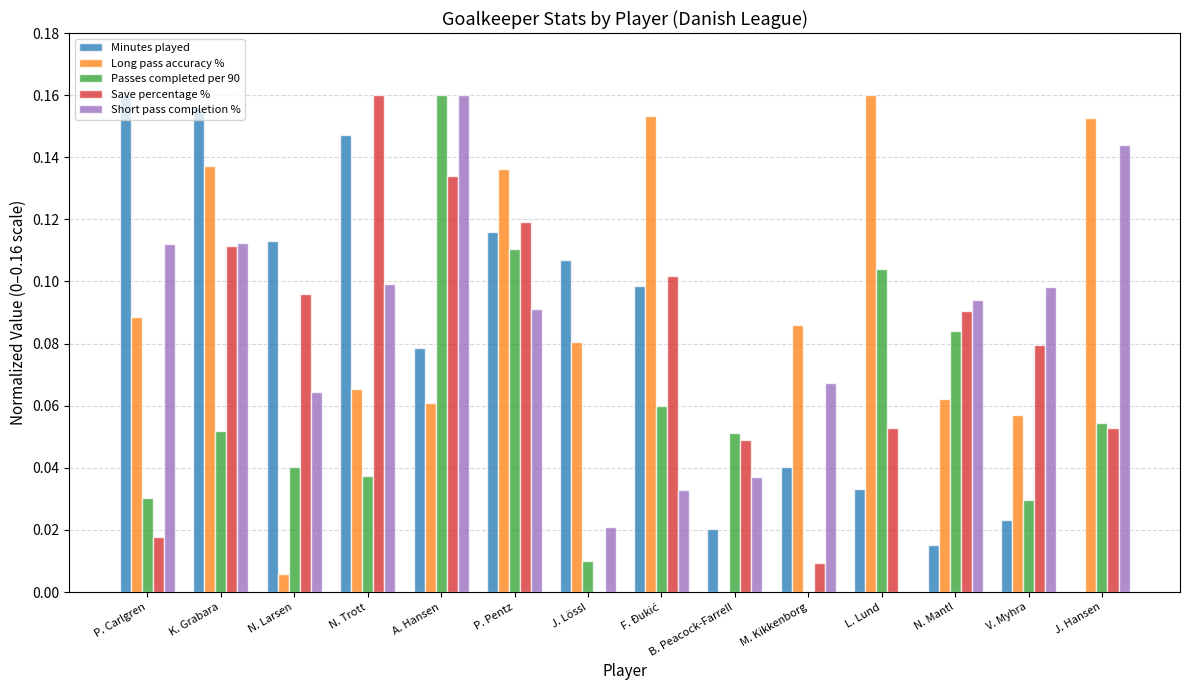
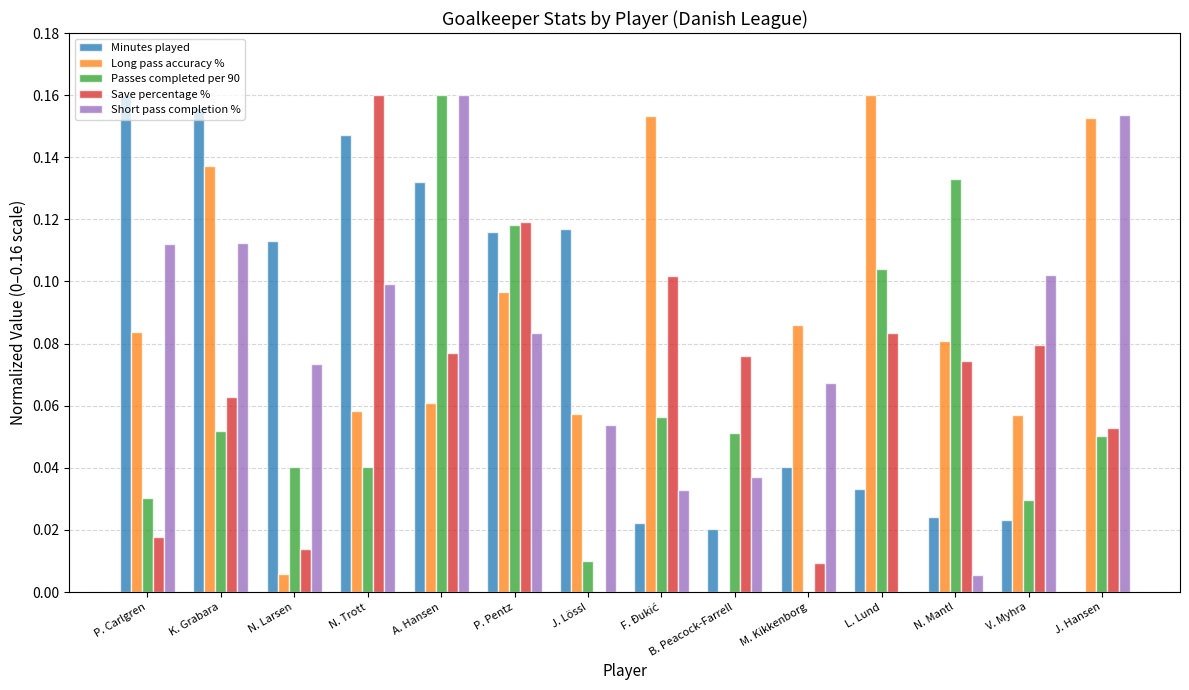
  {
    "Minutes played": {
      "N. Larsen": 0.113,
      "N. Trott": 0.147,
-     "A. Hansen": 0.079,
+     "A. Hansen": 0.132,
      "P. Pentz": 0.116,
-     "J. Lössl": 0.107,
-     "F. Đukić": 0.098,
+     "J. Lössl": 0.117,
+     "F. Đukić": 0.022,
      "B. Peacock-Farrell": 0.020,
      "M. Kikkenborg": 0.040,
      "L. Lund": 0.033,
-     "N. Mantl": 0.015,
+     "N. Mantl": 0.024,
      "V. Myhra": 0.023,
      "J. Hansen": 0.000
    },
    "Long pass accuracy %": {
-     "P. Carlgren": 0.088,
+     "P. Carlgren": 0.084,
      "K. Grabara": 0.137,
      "N. Larsen": 0.006,
-     "N. Trott": 0.065,
+     "N. Trott": 0.058,
      "A. Hansen": 0.061,
-     "P. Pentz": 0.136,
-     "J. Lössl": 0.080,
+     "P. Pentz": 0.097,
+     "J. Lössl": 0.057,
      "F. Đukić": 0.153,
      "B. Peacock-Farrell": 0.000,
      "M. Kikkenborg": 0.086,
      "L. Lund": 0.160,
-     "N. Mantl": 0.062,
+     "N. Mantl": 0.081,
      "V. Myhra": 0.057,
      "J. Hansen": 0.153
    },
    "Passes completed per 90": {
      "P. Carlgren": 0.030,
      "K. Grabara": 0.052,
      "N. Larsen": 0.040,
-     "N. Trott": 0.037,
+     "N. Trott": 0.040,
      "A. Hansen": 0.160,
-     "P. Pentz": 0.110,
+     "P. Pentz": 0.118,
      "J. Lössl": 0.010,
-     "F. Đukić": 0.060,
+     "F. Đukić": 0.056,
      "B. Peacock-Farrell": 0.051,
      "M. Kikkenborg": 0.000,
      "L. Lund": 0.104,
-     "N. Mantl": 0.084,
+     "N. Mantl": 0.133,
      "V. Myhra": 0.029,
-     "J. Hansen": 0.055
+     "J. Hansen": 0.050
    },
    "Save percentage %": {
      "P. Carlgren": 0.018,
-     "K. Grabara": 0.111,
-     "N. Larsen": 0.096,
+     "K. Grabara": 0.063,
+     "N. Larsen": 0.014,
      "N. Trott": 0.160,
-     "A. Hansen": 0.134,
+     "A. Hansen": 0.077,
      "P. Pentz": 0.119,
      "J. Lössl": 0.000,
      "F. Đukić": 0.102,
-     "B. Peacock-Farrell": 0.049,
+     "B. Peacock-Farrell": 0.076,
      "M. Kikkenborg": 0.009,
-     "L. Lund": 0.053,
-     "N. Mantl": 0.091,
+     "L. Lund": 0.083,
+     "N. Mantl": 0.074,
      "V. Myhra": 0.080,
      "J. Hansen": 0.053
    },
    "Short pass completion %": {
      "P. Carlgren": 0.112,
      "K. Grabara": 0.112,
-     "N. Larsen": 0.065,
+     "N. Larsen": 0.074,
      "N. Trott": 0.099,
      "A. Hansen": 0.160,
-     "P. Pentz": 0.091,
-     "J. Lössl": 0.021,
+     "P. Pentz": 0.083,
+     "J. Lössl": 0.054,
      "F. Đukić": 0.033,
      "B. Peacock-Farrell": 0.037,
      "M. Kikkenborg": 0.067,
      "L. Lund": 0.000,
-     "N. Mantl": 0.094,
-     "V. Myhra": 0.098,
-     "J. Hansen": 0.144
+     "N. Mantl": 0.005,
+     "V. Myhra": 0.102,
+     "J. Hansen": 0.154
    }
  }
